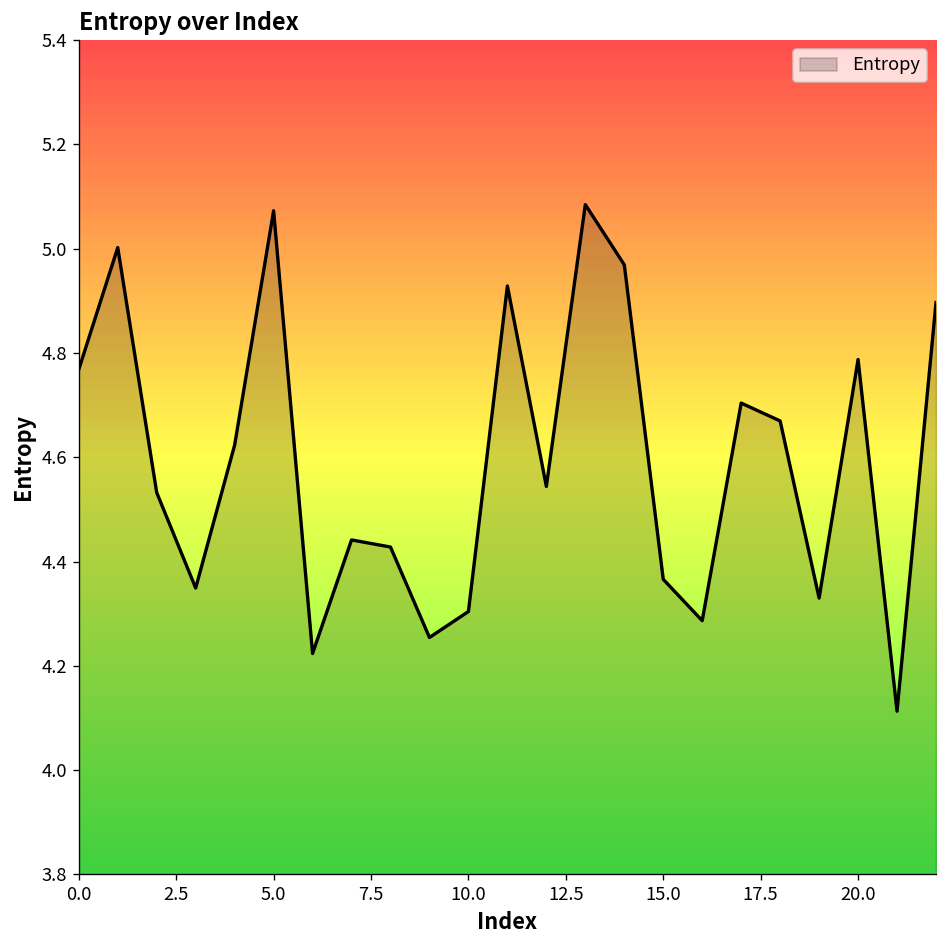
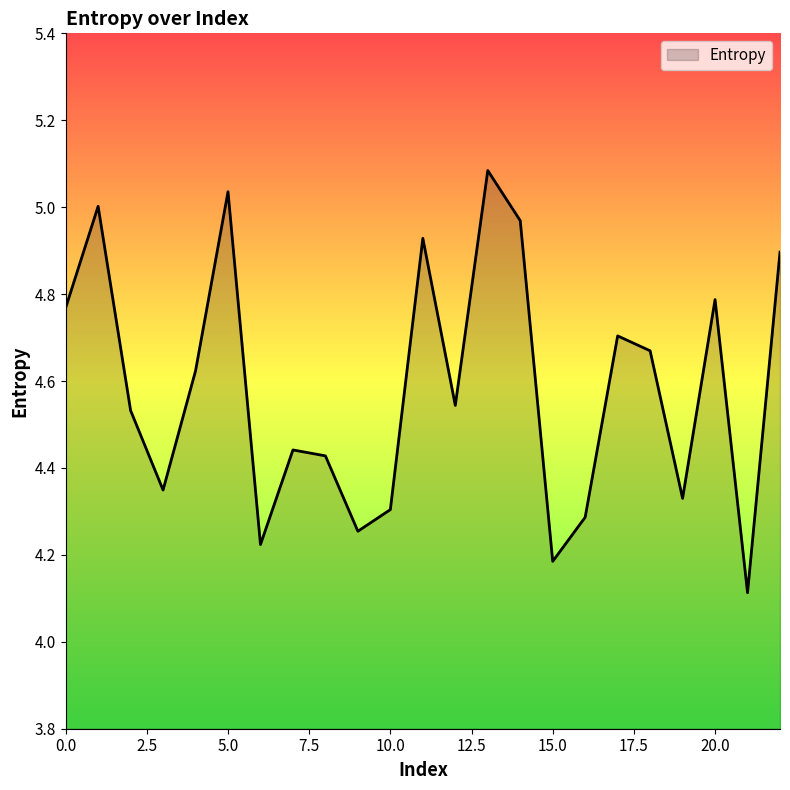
  {
    "0.0": 4.77,
-   "5.0": 5.07,
+   "5.0": 5.04,
    "10.0": 4.30,
-   "15.0": 4.37,
+   "15.0": 4.19,
    "20.0": 4.79
  }
